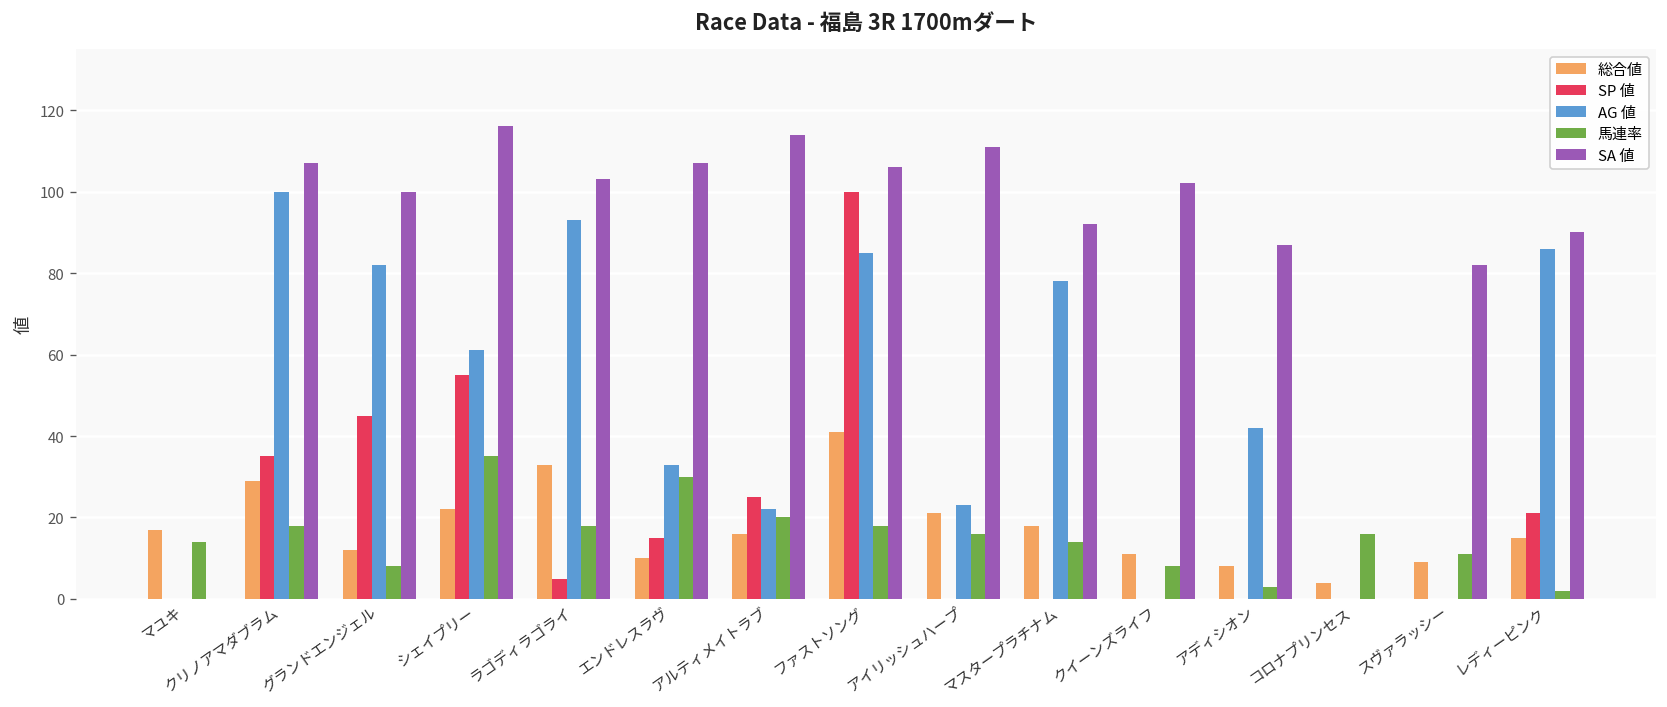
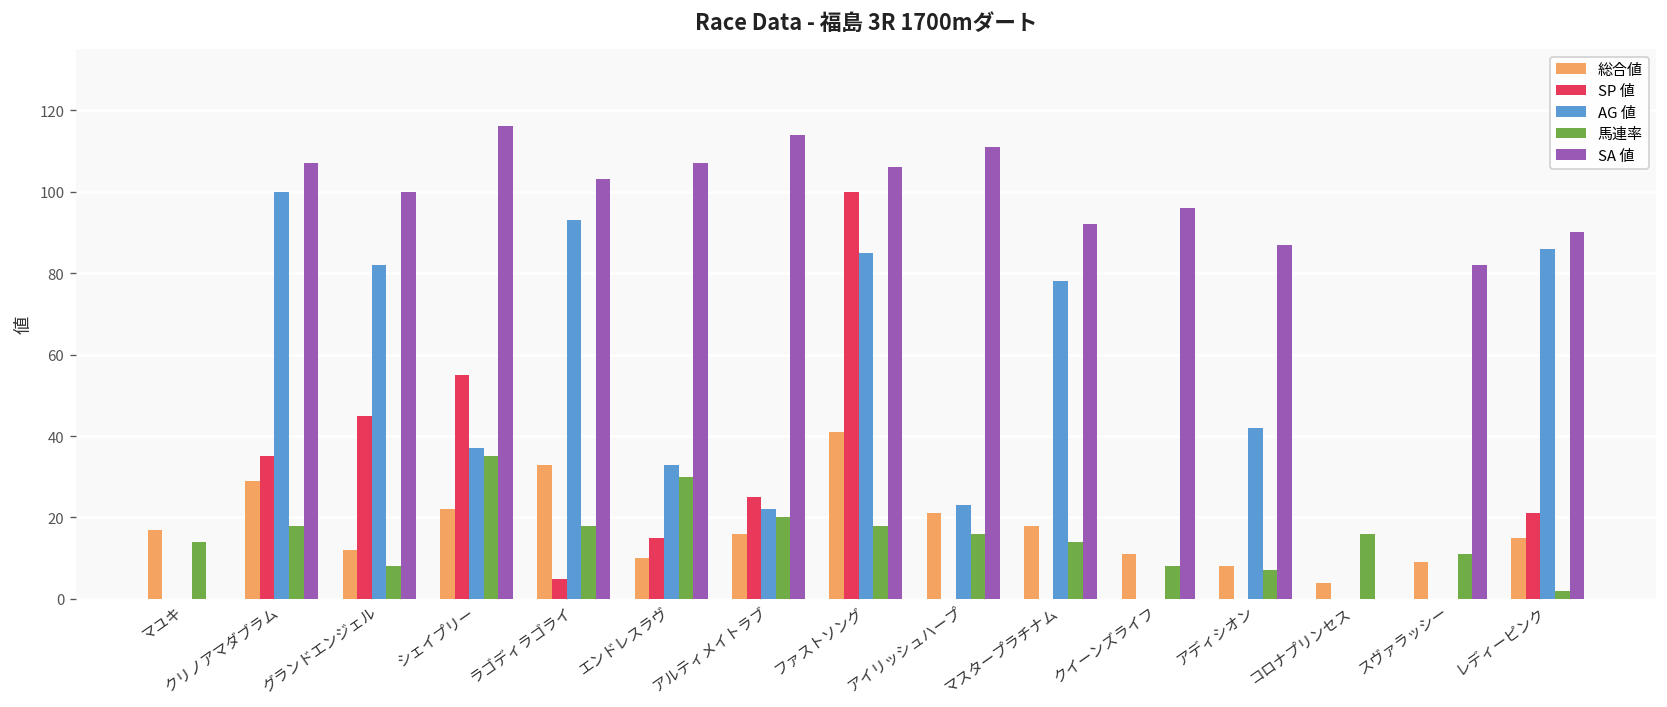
  {
    "総合値": {
      "マユキ": 17,
      "クリノアマダブラム": 29,
      "グランドエンジェル": 12,
      "シェイプリー": 22,
      "ラゴディラゴライ": 33,
      "エンドレスラヴ": 10,
      "アルティメイトラブ": 16,
      "ファストソング": 41,
      "アイリッシュハープ": 21,
      "マスタープラチナム": 18,
      "クイーンズライフ": 11,
      "アディシオン": 8,
      "コロナプリンセス": 4,
      "スヴァラッシー": 9,
      "レディーピンク": 15
    },
    "SP 値": {
      "マユキ": 0,
      "クリノアマダブラム": 35,
      "グランドエンジェル": 45,
      "シェイプリー": 55,
      "ラゴディラゴライ": 5,
      "エンドレスラヴ": 15,
      "アルティメイトラブ": 25,
      "ファストソング": 100,
      "アイリッシュハープ": 0,
      "マスタープラチナム": 0,
      "クイーンズライフ": 0,
      "アディシオン": 0,
      "コロナプリンセス": 0,
      "スヴァラッシー": 0,
      "レディーピンク": 21
    },
    "AG 値": {
      "マユキ": 0,
      "クリノアマダブラム": 100,
      "グランドエンジェル": 82,
-     "シェイプリー": 61,
+     "シェイプリー": 37,
      "ラゴディラゴライ": 93,
      "エンドレスラヴ": 33,
      "アルティメイトラブ": 22,
      "ファストソング": 85,
      "アイリッシュハープ": 23,
      "マスタープラチナム": 78,
      "クイーンズライフ": 0,
      "アディシオン": 42,
      "コロナプリンセス": 0,
      "スヴァラッシー": 0,
      "レディーピンク": 86
    },
    "馬連率": {
      "マユキ": 14,
      "クリノアマダブラム": 18,
      "グランドエンジェル": 8,
      "シェイプリー": 35,
      "ラゴディラゴライ": 18,
      "エンドレスラヴ": 30,
      "アルティメイトラブ": 20,
      "ファストソング": 18,
      "アイリッシュハープ": 16,
      "マスタープラチナム": 14,
      "クイーンズライフ": 8,
-     "アディシオン": 3,
+     "アディシオン": 7,
      "コロナプリンセス": 16,
      "スヴァラッシー": 11,
      "レディーピンク": 2
    },
    "SA 値": {
      "マユキ": 0,
      "クリノアマダブラム": 107,
      "グランドエンジェル": 100,
      "シェイプリー": 116,
      "ラゴディラゴライ": 103,
      "エンドレスラヴ": 107,
      "アルティメイトラブ": 114,
      "ファストソング": 106,
      "アイリッシュハープ": 111,
      "マスタープラチナム": 92,
-     "クイーンズライフ": 102,
+     "クイーンズライフ": 96,
      "アディシオン": 87,
      "コロナプリンセス": 0,
      "スヴァラッシー": 82,
      "レディーピンク": 90
    }
  }
